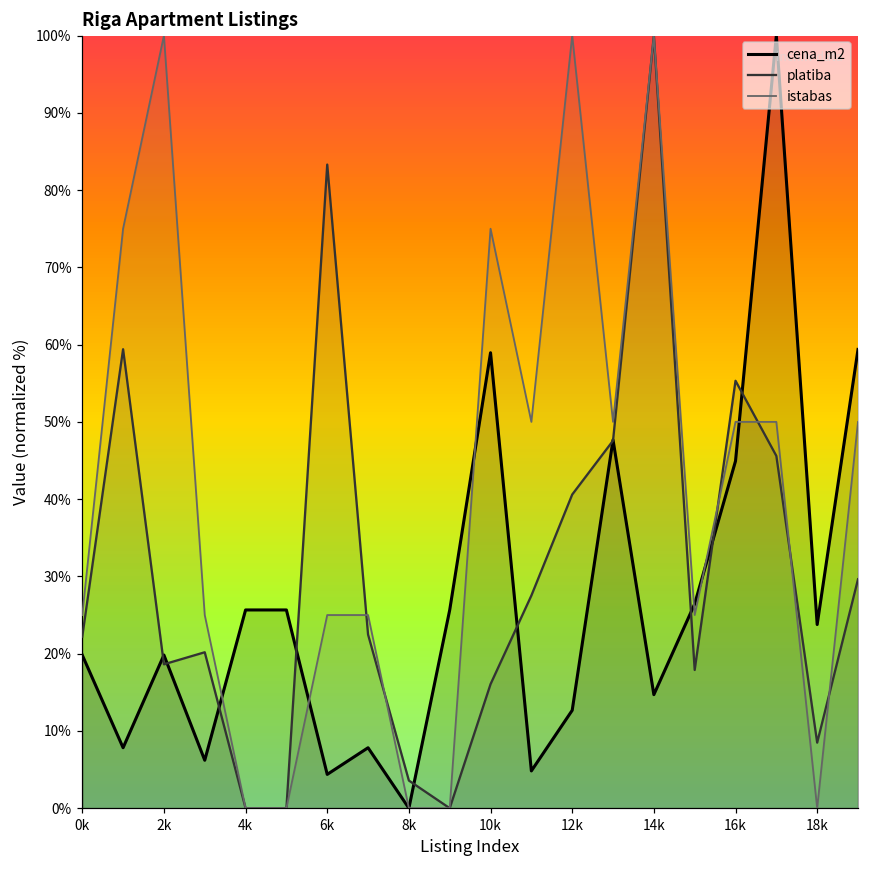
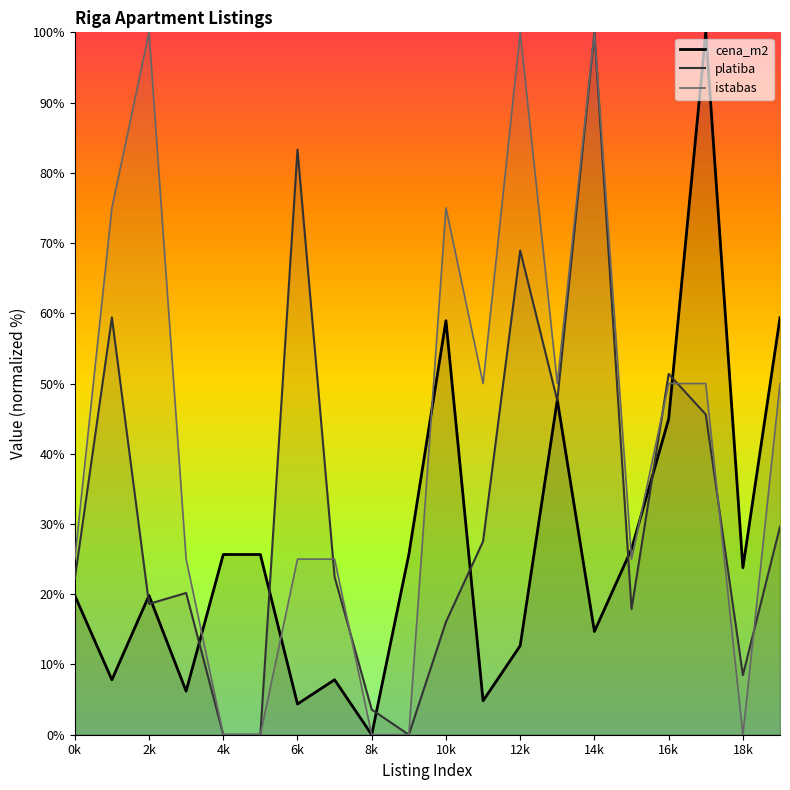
  {
    "cena_m2": {
      "0k": "20%",
      "2k": "20%",
      "4k": "26%",
      "6k": "4%",
      "10k": "59%",
      "12k": "13%",
      "14k": "15%",
      "16k": "45%",
      "18k": "24%"
    },
    "platiba": {
      "0k": "22%",
      "2k": "19%",
      "6k": "83%",
      "8k": "4%",
      "10k": "16%",
-     "12k": "41%",
-     "16k": "55%",
+     "12k": "69%",
+     "16k": "51%",
      "18k": "8%"
    },
    "istabas": {
      "0k": "25%",
      "2k": "100%",
      "6k": "25%",
      "10k": "75%",
      "12k": "100%",
      "16k": "50%",
      "18k": "0%"
    }
  }
